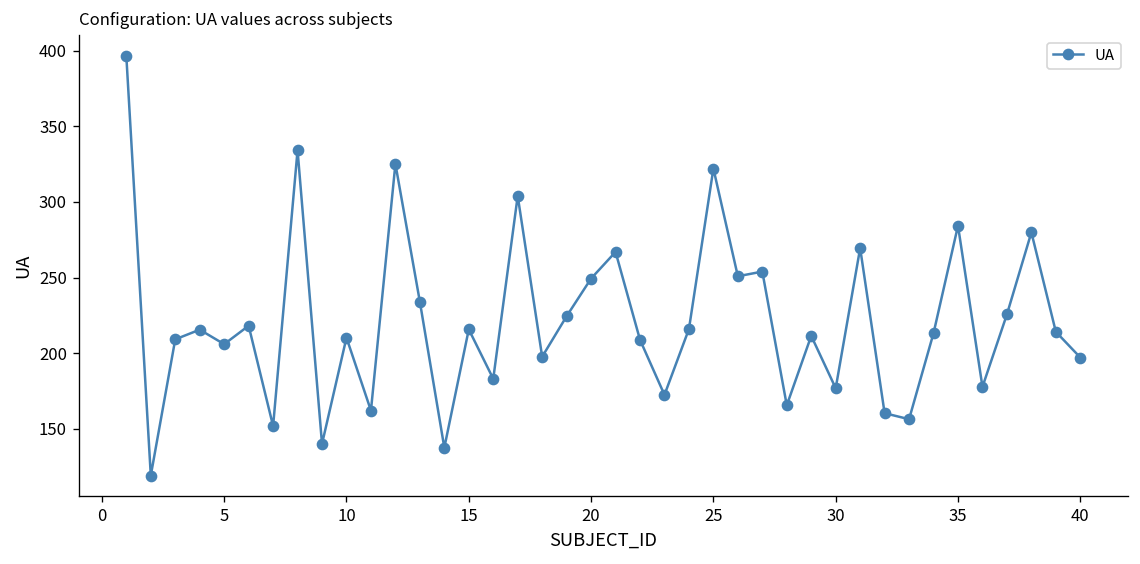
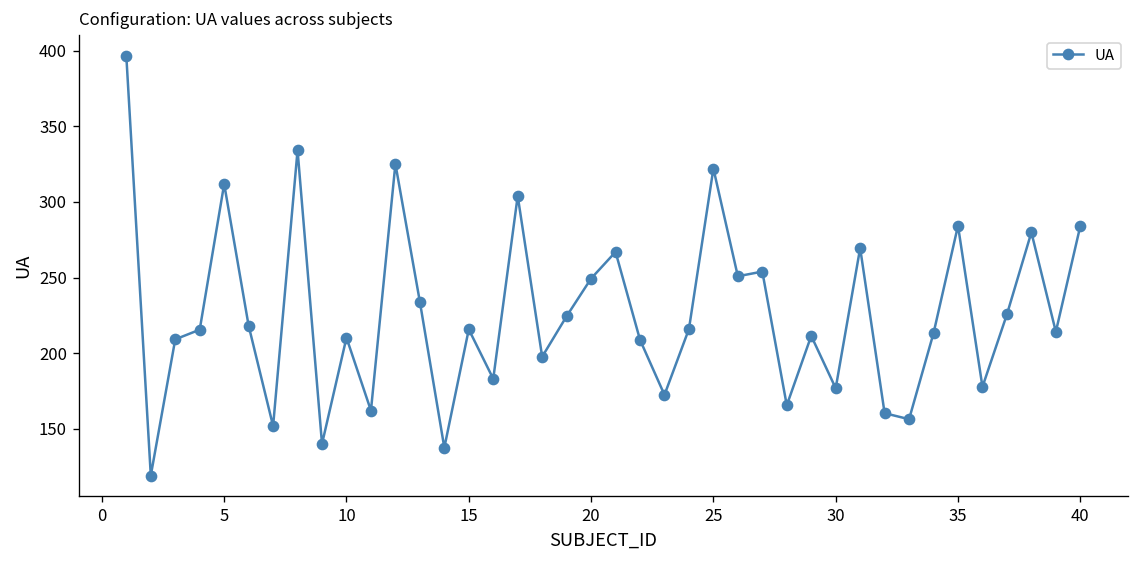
  {
-   "5": 206,
+   "5": 312,
    "10": 210,
    "15": 216,
    "20": 249,
    "25": 322,
    "30": 177,
    "35": 284,
-   "40": 197
+   "40": 284
  }
